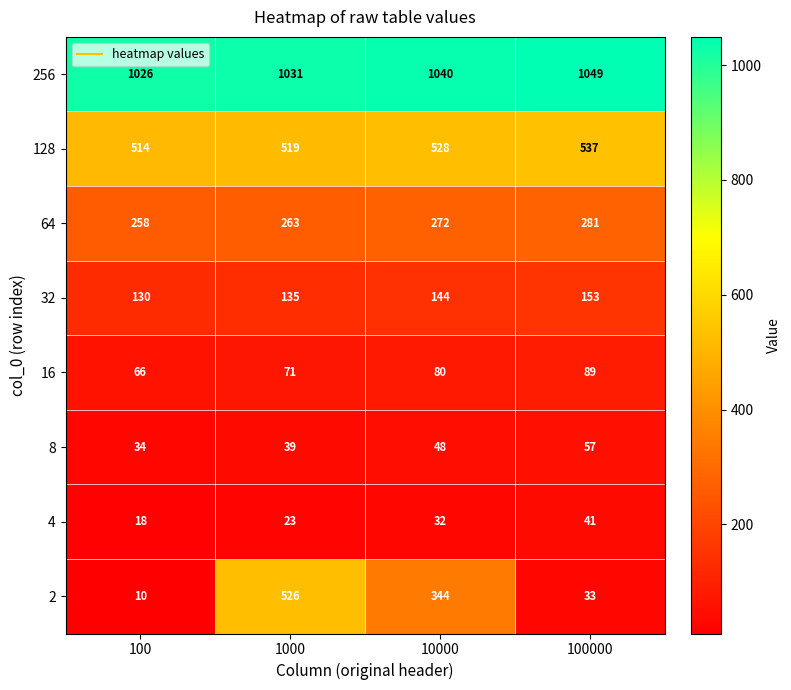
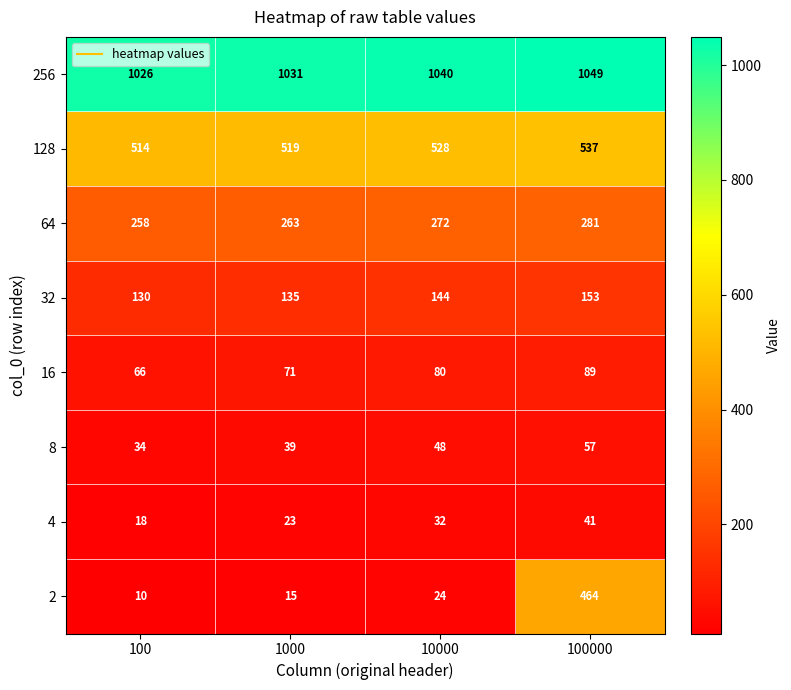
  {
    "256": {
      "100": 1026,
      "1000": 1031,
      "10000": 1040,
      "100000": 1049
    },
    "128": {
      "100": 514,
      "1000": 519,
      "10000": 528,
      "100000": 537
    },
    "64": {
      "100": 258,
      "1000": 263,
      "10000": 272,
      "100000": 281
    },
    "32": {
      "100": 130,
      "1000": 135,
      "10000": 144,
      "100000": 153
    },
    "16": {
      "100": 66,
      "1000": 71,
      "10000": 80,
      "100000": 89
    },
    "8": {
      "100": 34,
      "1000": 39,
      "10000": 48,
      "100000": 57
    },
    "4": {
      "100": 18,
      "1000": 23,
      "10000": 32,
      "100000": 41
    },
    "2": {
      "100": 10,
-     "1000": 526,
-     "10000": 344,
-     "100000": 33
+     "1000": 15,
+     "10000": 24,
+     "100000": 464
    }
  }
